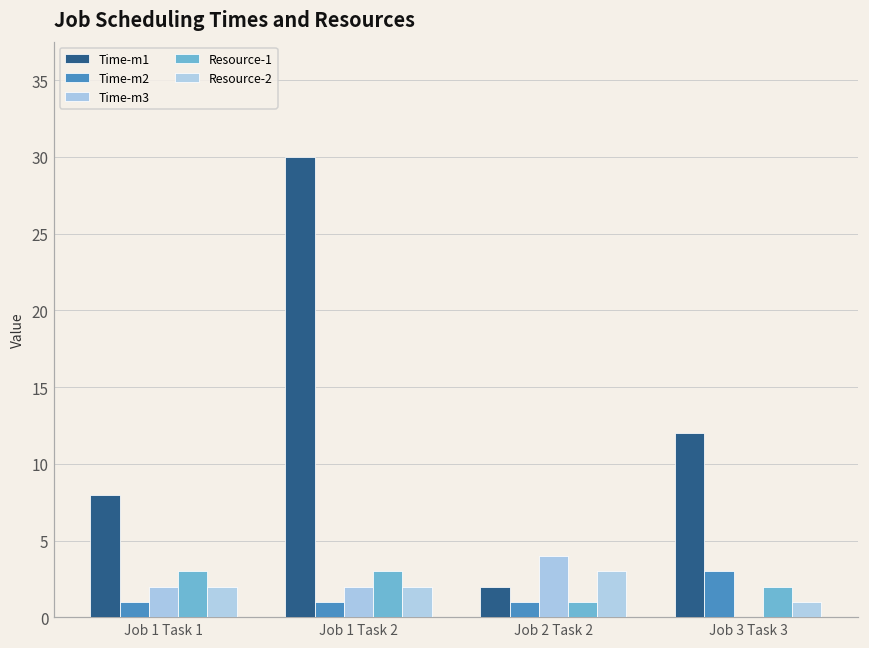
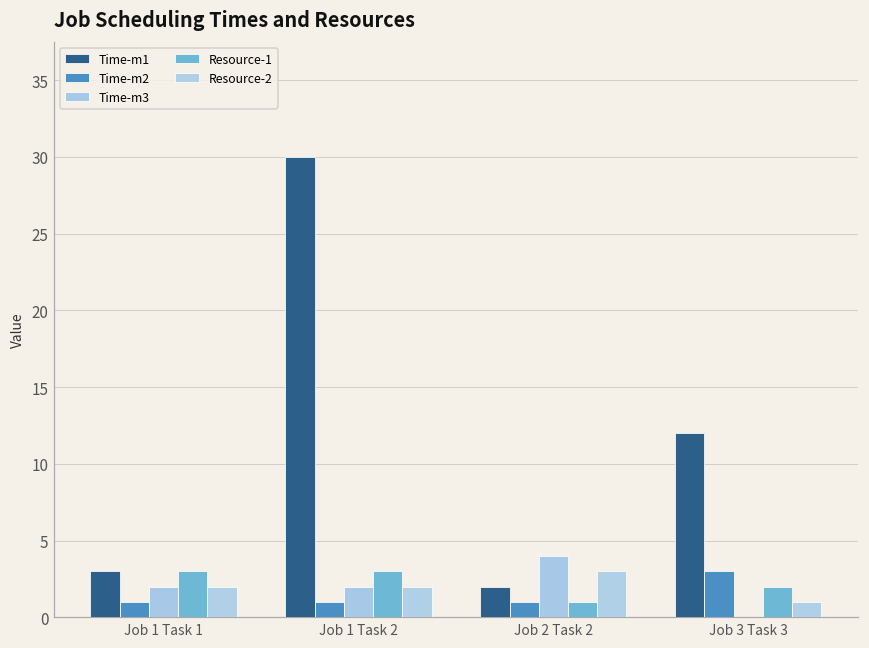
  {
    "Time-m1": {
-     "Job 1 Task 1": 8,
+     "Job 1 Task 1": 3,
      "Job 1 Task 2": 30,
      "Job 2 Task 2": 2,
      "Job 3 Task 3": 12
    }
  }
